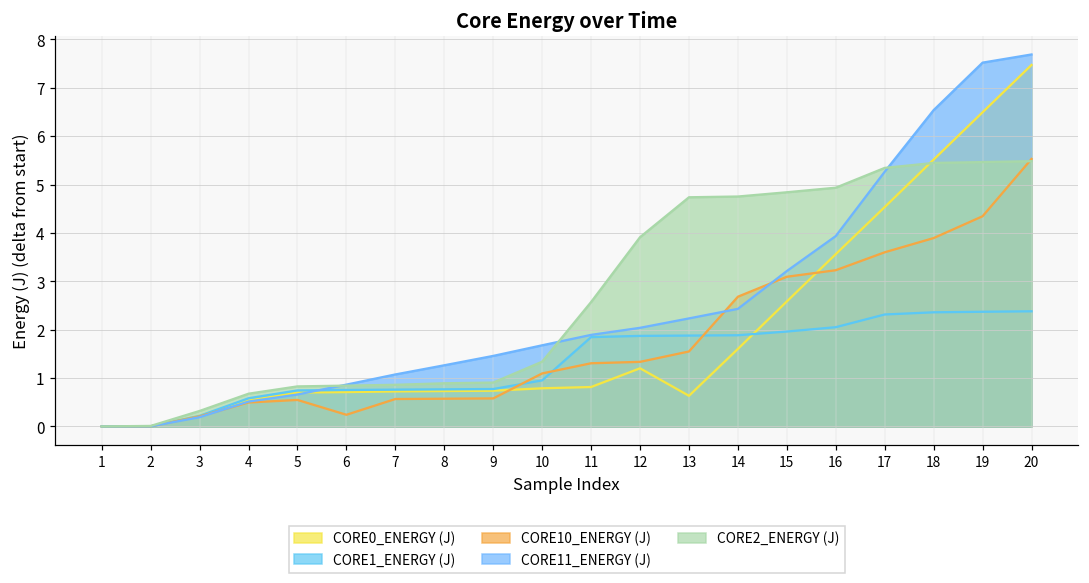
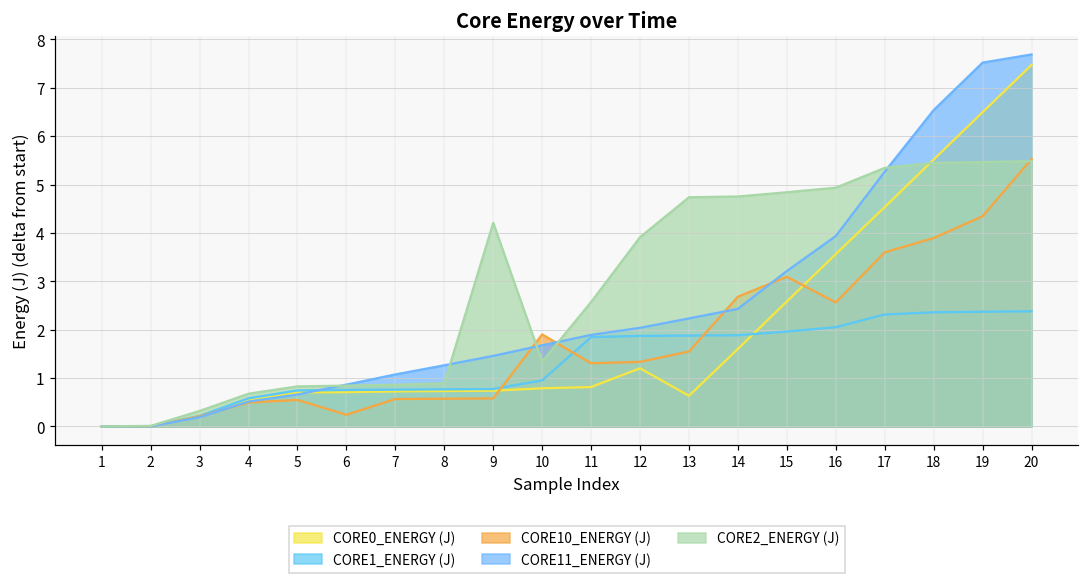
  {
    "CORE0_ENERGY (J)": {
      "10": 0.8,
      "11": 0.8,
      "12": 1.2,
      "13": 0.6,
      "14": 1.6,
      "15": 2.6,
      "16": 3.6,
      "17": 4.5,
      "18": 5.5,
      "19": 6.5,
      "20": 7.5
    },
    "CORE10_ENERGY (J)": {
      "5": 0.5,
      "6": 0.2,
      "7": 0.6,
      "8": 0.6,
      "9": 0.6,
-     "10": 1.1,
+     "10": 1.9,
      "11": 1.3,
      "12": 1.3,
      "13": 1.5,
      "14": 2.7,
      "15": 3.1,
-     "16": 3.2,
+     "16": 2.6,
      "17": 3.6,
      "18": 3.9,
      "19": 4.3
    },
    "CORE2_ENERGY (J)": {
      "3": 0.3,
      "4": 0.7,
      "5": 0.8,
      "7": 0.9,
      "8": 0.9,
-     "9": 0.9,
+     "9": 4.2,
      "10": 1.3,
      "11": 2.6,
      "12": 3.9,
      "13": 4.7,
      "14": 4.8,
      "15": 4.8,
      "16": 4.9,
      "17": 5.3,
      "18": 5.4,
      "19": 5.5
    }
  }
